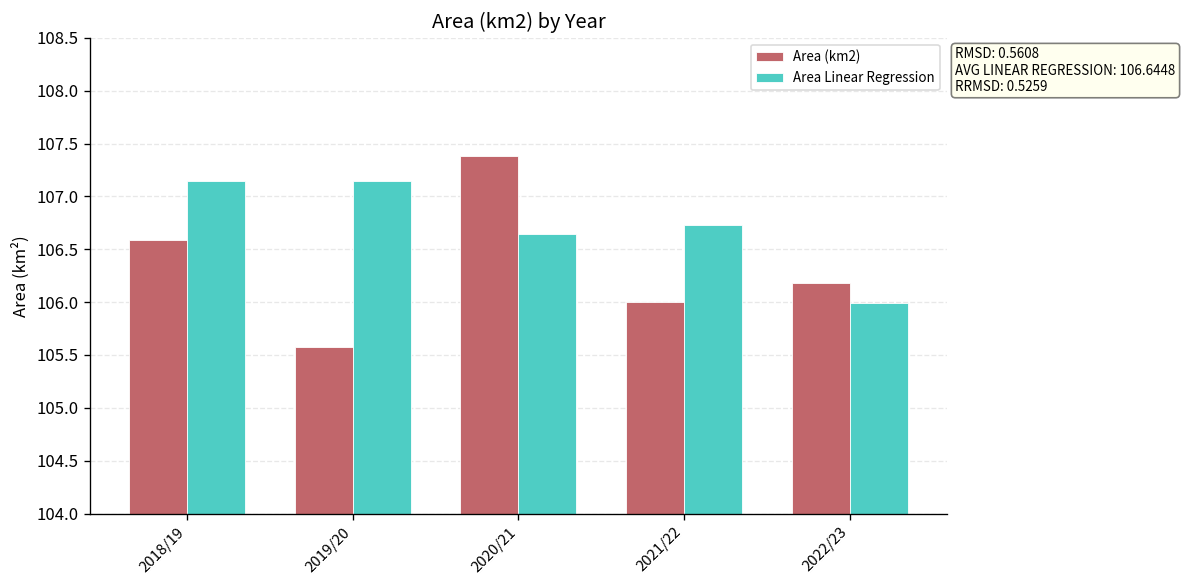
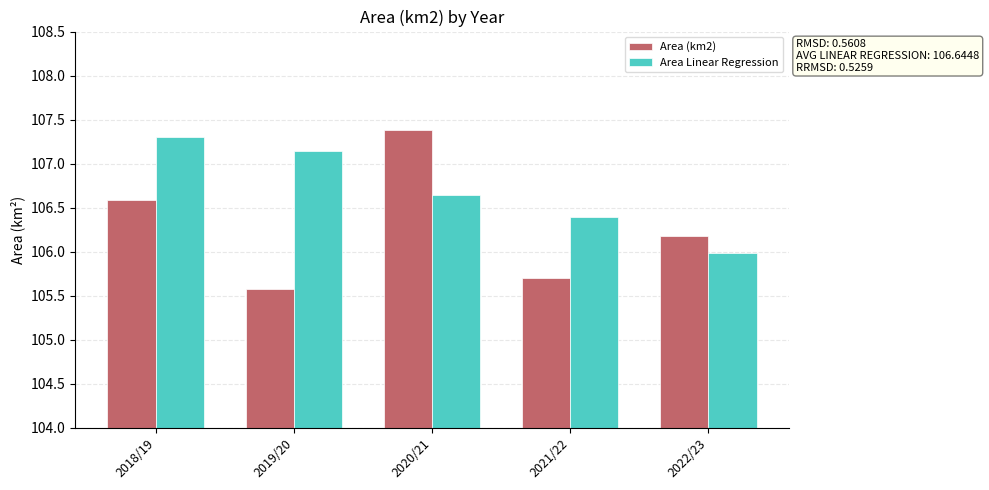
  {
    "Area (km2)": {
      "2018/19": 106.6,
      "2019/20": 105.6,
      "2020/21": 107.4,
-     "2021/22": 106.0,
+     "2021/22": 105.7,
      "2022/23": 106.2
    },
    "Area Linear Regression": {
-     "2018/19": 107.1,
+     "2018/19": 107.3,
      "2019/20": 107.1,
      "2020/21": 106.6,
-     "2021/22": 106.7,
+     "2021/22": 106.4,
      "2022/23": 106.0
    }
  }
